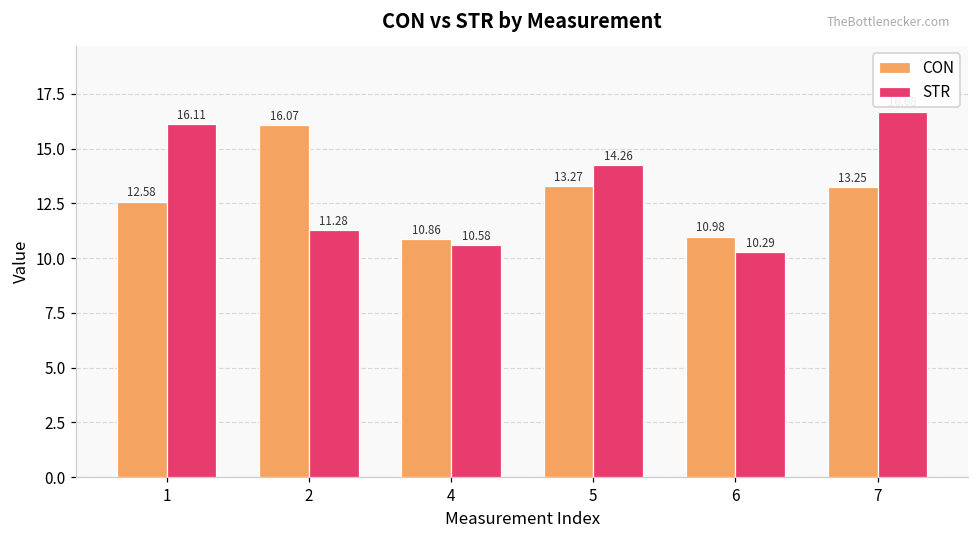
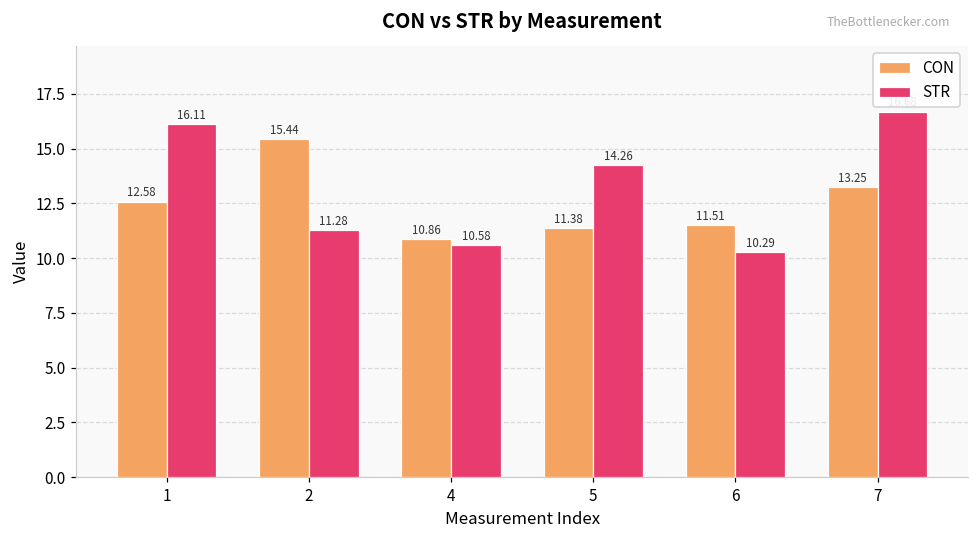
  {
    "CON": {
      "1": 12.58,
-     "2": 16.07,
+     "2": 15.44,
      "4": 10.86,
-     "5": 13.27,
-     "6": 10.98,
+     "5": 11.38,
+     "6": 11.51,
      "7": 13.25
    },
    "STR": {
      "1": 16.11,
      "2": 11.28,
      "4": 10.58,
      "5": 14.26,
      "6": 10.29
    }
  }
